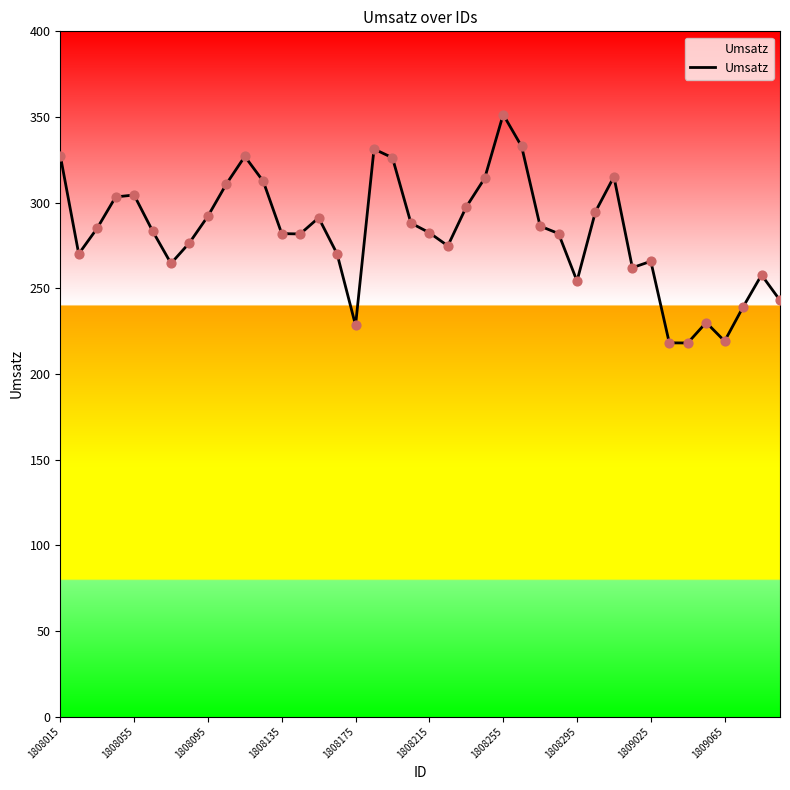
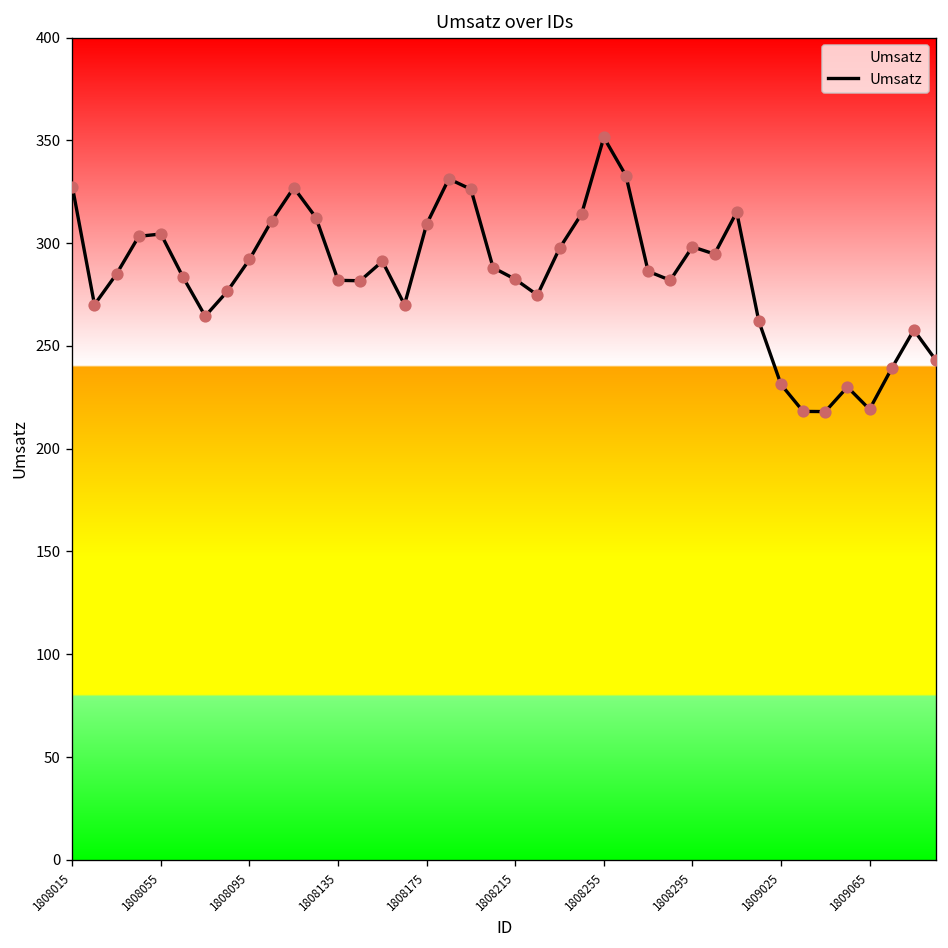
  {
    "1808015": 327,
    "1808055": 304,
    "1808095": 292,
    "1808135": 282,
-   "1808175": 228,
+   "1808175": 309,
    "1808215": 282,
    "1808255": 351,
-   "1808295": 254,
-   "1809025": 266,
+   "1808295": 298,
+   "1809025": 231,
    "1809065": 219
  }
